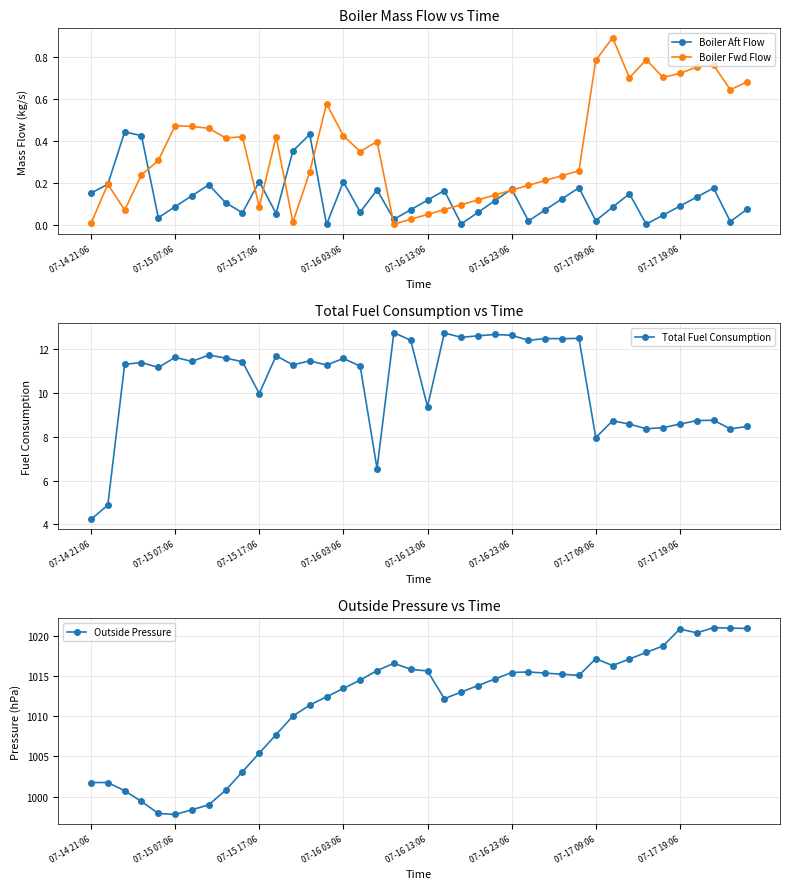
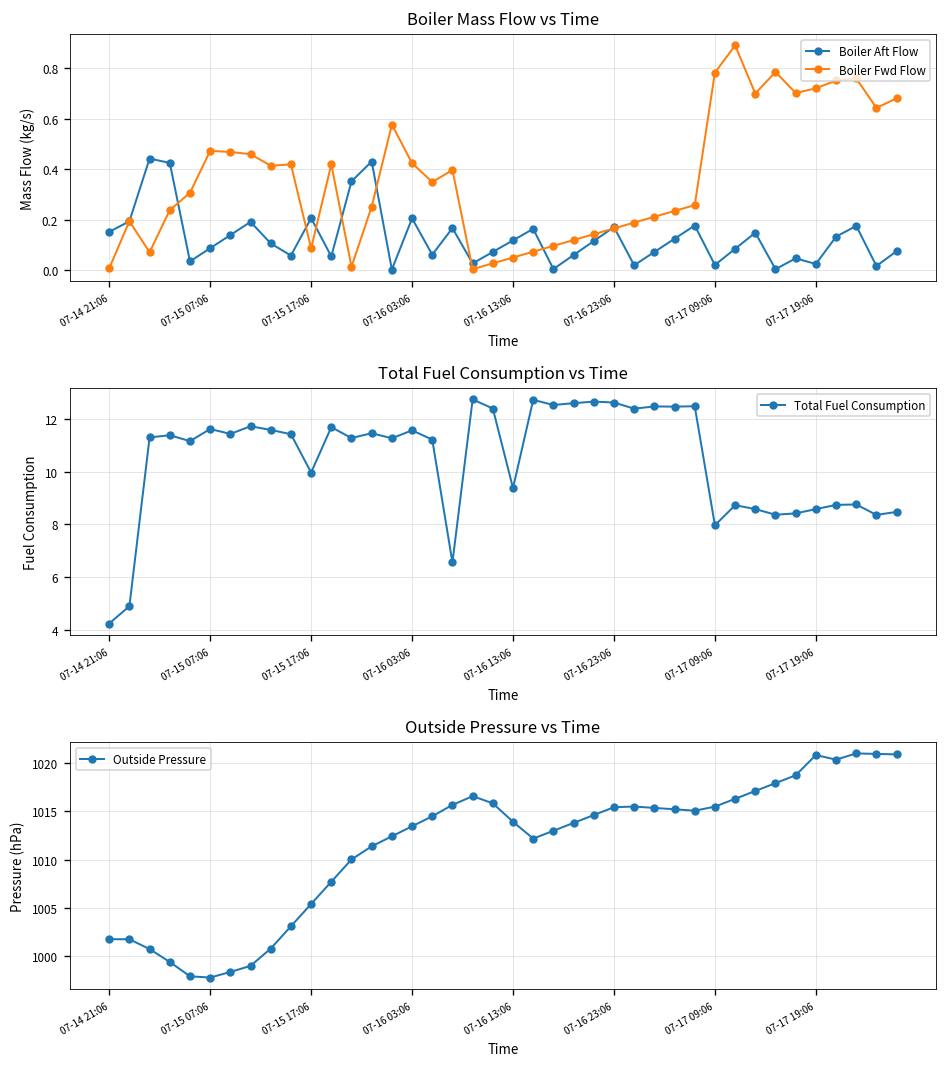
  {
    "Boiler Mass Flow vs Time": {
      "Boiler Aft Flow": {
        "07-14 21:06": 0.15,
        "07-15 07:06": 0.09,
        "07-15 17:06": 0.21,
        "07-16 03:06": 0.20,
        "07-16 13:06": 0.12,
        "07-17 09:06": 0.02,
-       "07-17 19:06": 0.09
+       "07-17 19:06": 0.02
      },
      "Boiler Fwd Flow": {
        "07-14 21:06": 0.01,
        "07-15 07:06": 0.47,
        "07-15 17:06": 0.09,
        "07-16 03:06": 0.42,
        "07-16 13:06": 0.05,
        "07-17 09:06": 0.78,
        "07-17 19:06": 0.72
      }
    },
    "Total Fuel Consumption vs Time": {
      "07-14 21:06": 4.2,
      "07-15 07:06": 11.6,
      "07-15 17:06": 10.0,
      "07-16 03:06": 11.6,
      "07-16 13:06": 9.4,
      "07-16 23:06": 12.6,
      "07-17 09:06": 8.0,
      "07-17 19:06": 8.6
    },
    "Outside Pressure vs Time": {
      "07-14 21:06": 1002,
      "07-15 07:06": 998,
      "07-15 17:06": 1005,
      "07-16 03:06": 1013,
-     "07-16 13:06": 1016,
+     "07-16 13:06": 1014,
      "07-16 23:06": 1015,
-     "07-17 09:06": 1017,
+     "07-17 09:06": 1015,
      "07-17 19:06": 1021
    }
  }
